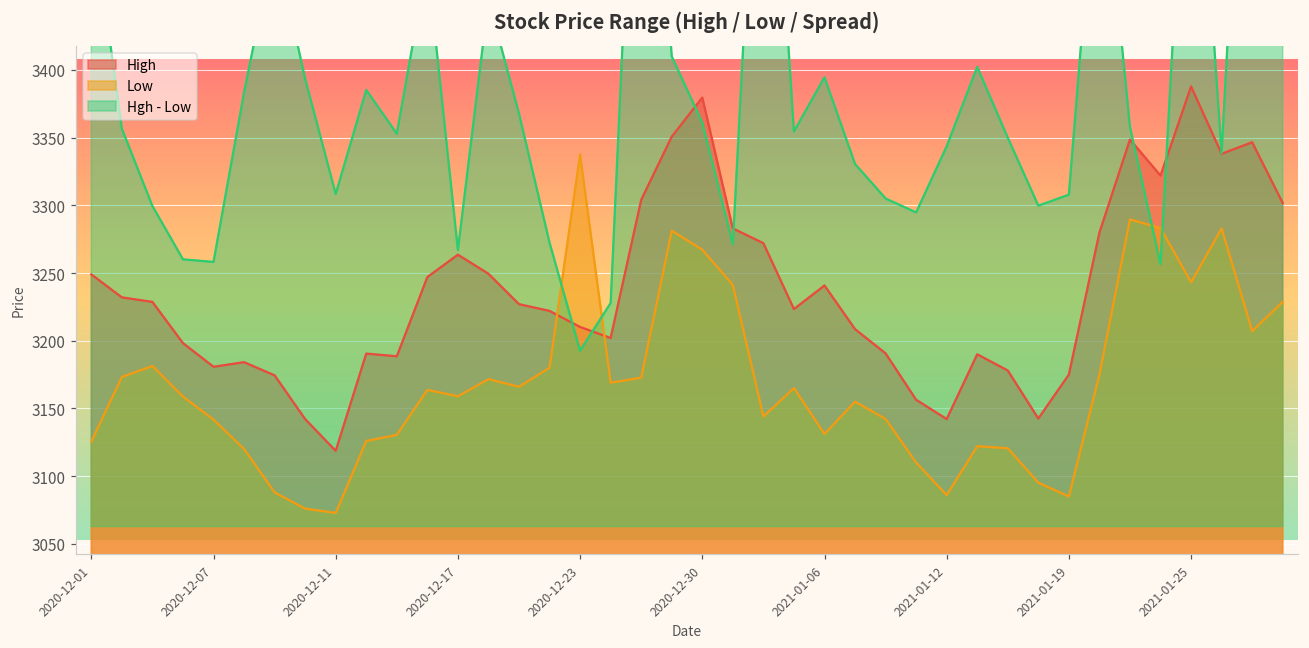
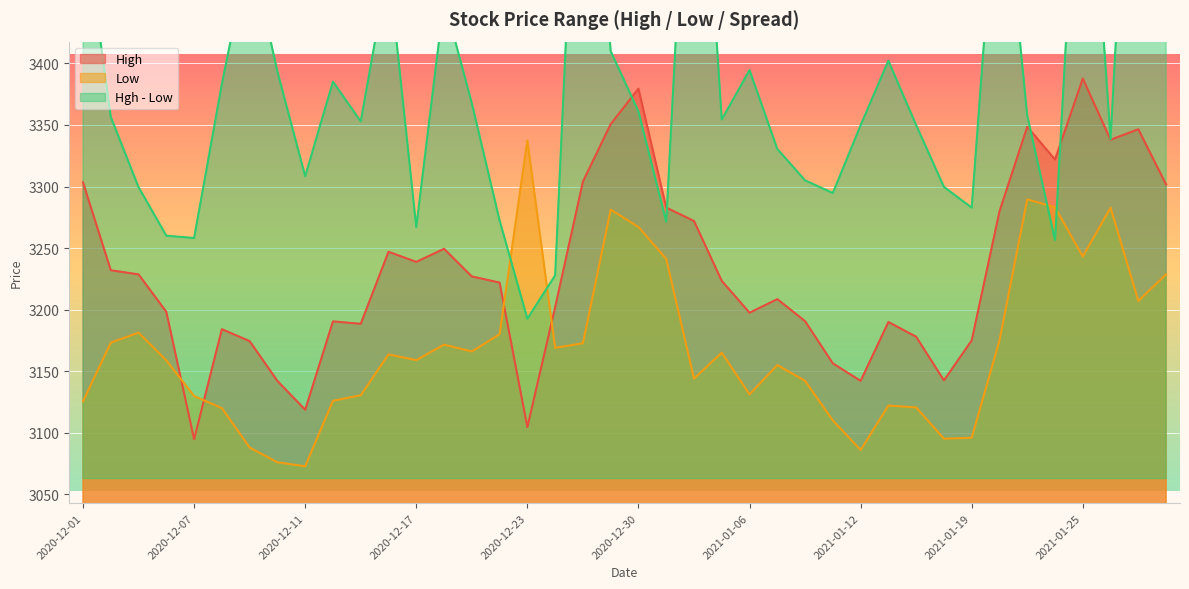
  {
    "High": {
-     "2020-12-01": 3249,
-     "2020-12-07": 3181,
+     "2020-12-01": 3303,
+     "2020-12-07": 3095,
      "2020-12-11": 3119,
-     "2020-12-17": 3264,
-     "2020-12-23": 3210,
+     "2020-12-17": 3239,
+     "2020-12-23": 3105,
      "2020-12-30": 3380,
-     "2021-01-06": 3241,
+     "2021-01-06": 3198,
      "2021-01-12": 3142,
      "2021-01-19": 3175,
      "2021-01-25": 3388
    },
    "Low": {
      "2020-12-01": 3126,
-     "2020-12-07": 3142,
+     "2020-12-07": 3130,
      "2020-12-11": 3073,
      "2020-12-17": 3159,
      "2020-12-23": 3338,
      "2020-12-30": 3267,
      "2021-01-06": 3131,
      "2021-01-12": 3086,
-     "2021-01-19": 3085,
+     "2021-01-19": 3096,
      "2021-01-25": 3243
    },
    "Hgh - Low": {
      "2020-12-07": 3258,
      "2020-12-11": 3308,
      "2020-12-17": 3267,
      "2020-12-23": 3193,
      "2020-12-30": 3361,
      "2021-01-06": 3395,
-     "2021-01-12": 3344,
-     "2021-01-19": 3308
+     "2021-01-12": 3350,
+     "2021-01-19": 3283
    }
  }
